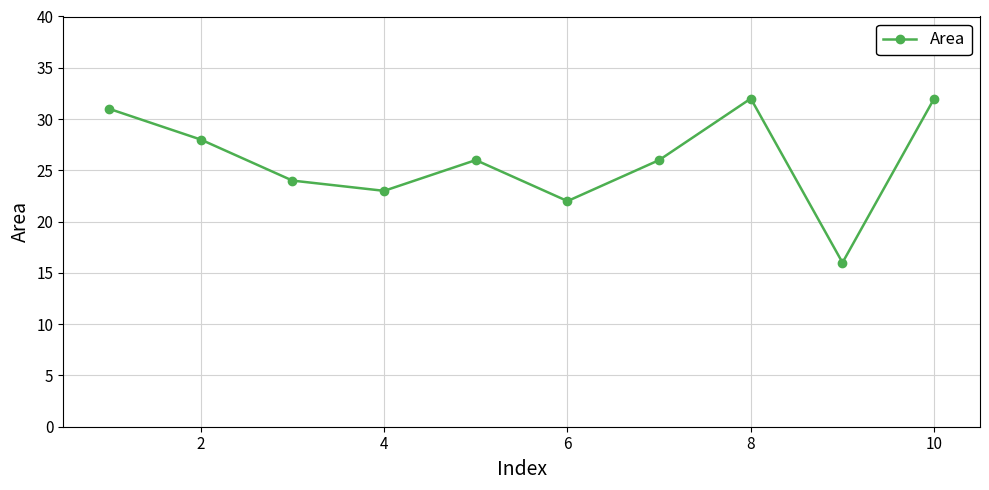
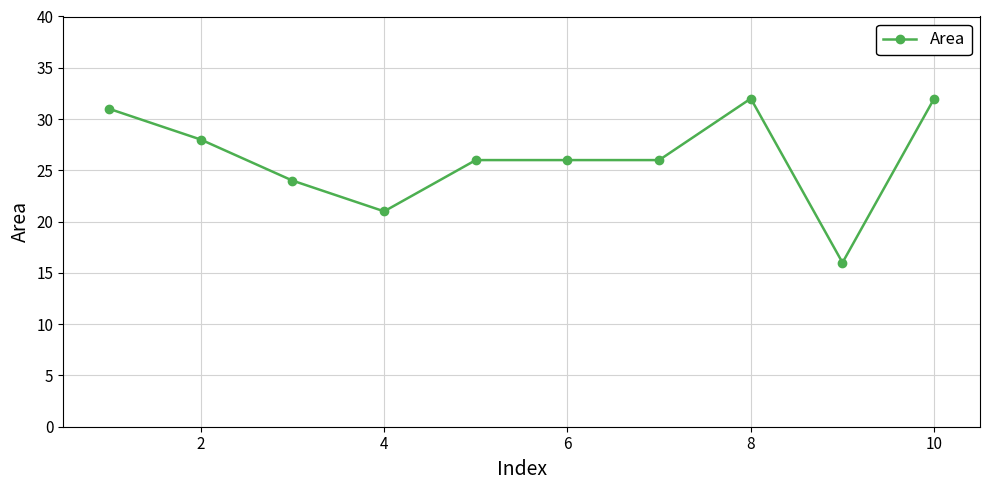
  {
    "2": 28,
-   "4": 23,
-   "6": 22,
+   "4": 21,
+   "6": 26,
    "8": 32,
    "10": 32
  }
